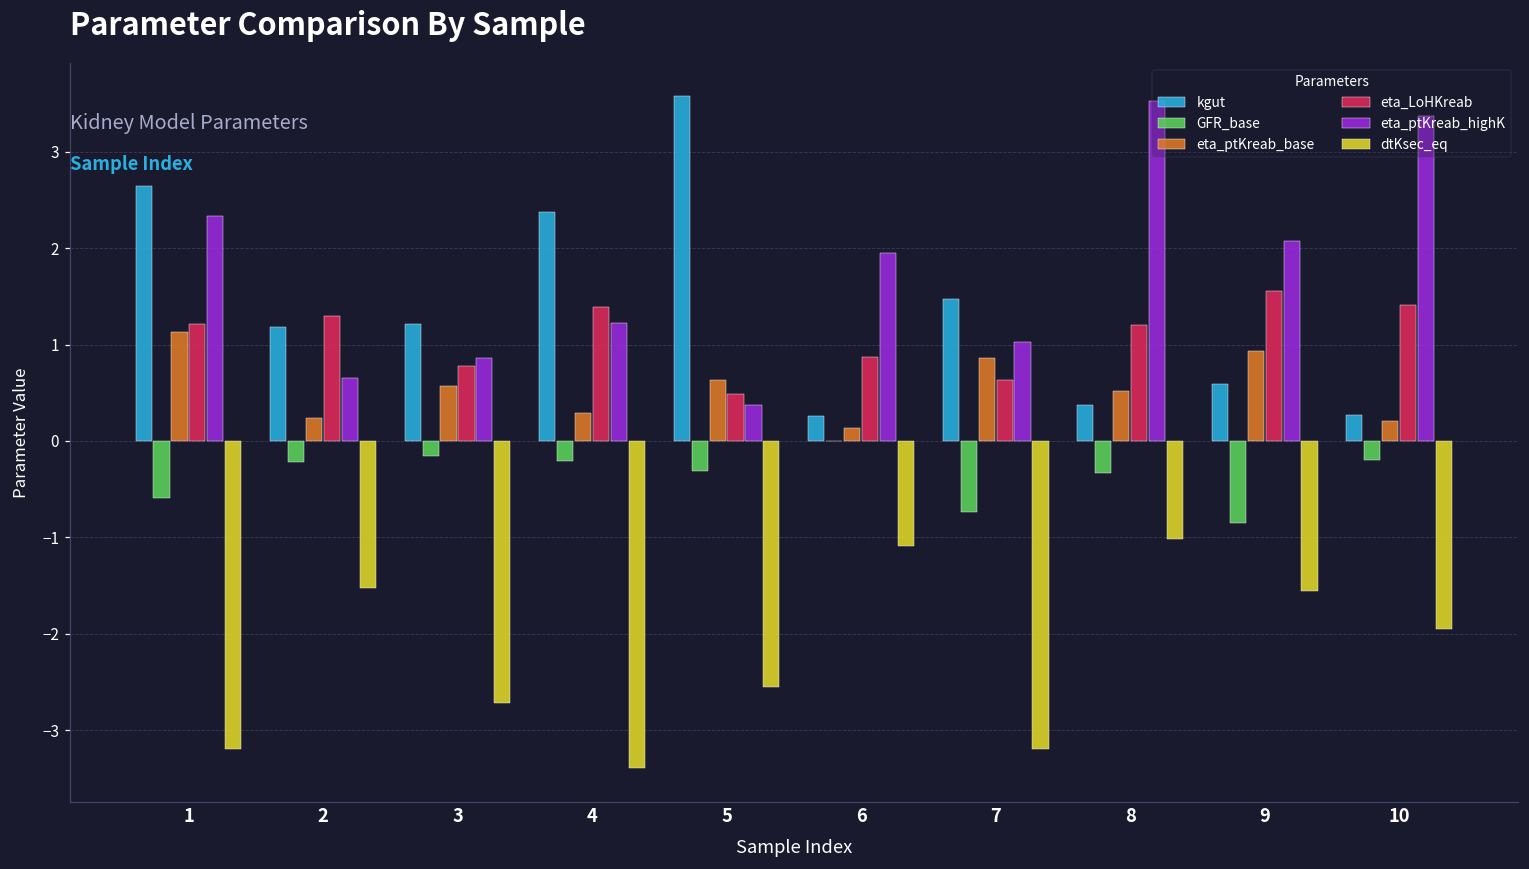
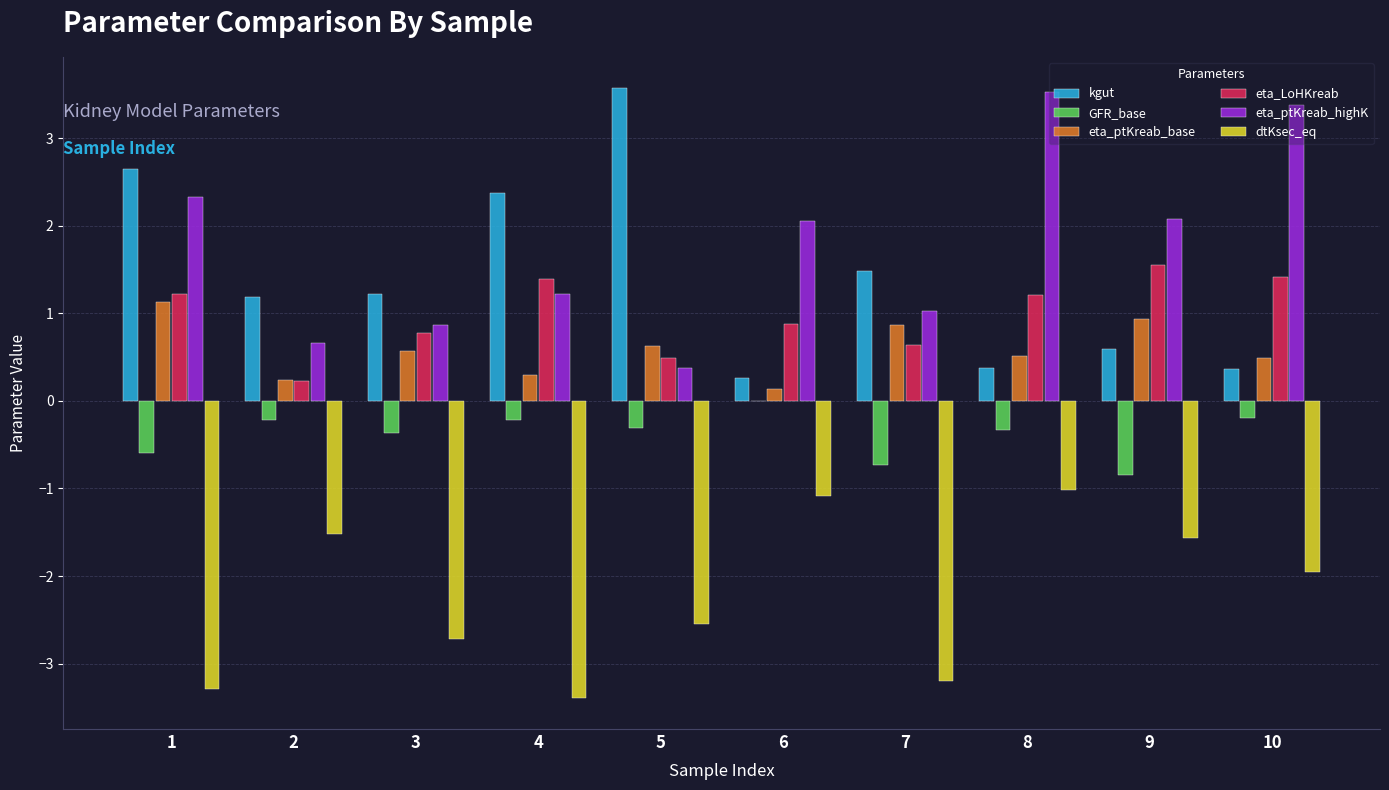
  {
    "kgut": {
      "1": 2.6,
      "2": 1.2,
      "3": 1.2,
      "4": 2.4,
      "5": 3.6,
      "6": 0.3,
      "7": 1.5,
      "8": 0.4,
      "9": 0.6,
-     "10": 0.3
+     "10": 0.4
    },
    "GFR_base": {
      "1": -0.6,
      "2": -0.2,
-     "3": -0.2,
+     "3": -0.4,
      "4": -0.2,
      "5": -0.3,
      "7": -0.7,
      "8": -0.3,
      "9": -0.9,
      "10": -0.2
    },
    "eta_ptKreab_base": {
      "1": 1.1,
      "2": 0.2,
      "3": 0.6,
      "4": 0.3,
      "5": 0.6,
      "6": 0.1,
      "7": 0.9,
      "8": 0.5,
      "9": 0.9,
-     "10": 0.2
+     "10": 0.5
    },
    "eta_LoHKreab": {
      "1": 1.2,
-     "2": 1.3,
+     "2": 0.2,
      "3": 0.8,
      "4": 1.4,
      "5": 0.5,
      "6": 0.9,
      "7": 0.6,
      "8": 1.2,
      "9": 1.6,
      "10": 1.4
    },
    "eta_ptKreab_highK": {
      "1": 2.3,
      "2": 0.7,
      "3": 0.9,
      "4": 1.2,
      "5": 0.4,
-     "6": 2.0,
+     "6": 2.1,
      "7": 1.0,
      "9": 2.1
    },
    "dtKsec_eq": {
-     "1": -3.2,
+     "1": -3.3,
      "2": -1.5,
      "3": -2.7,
      "4": -3.4,
      "5": -2.5,
      "6": -1.1,
      "7": -3.2,
      "8": -1.0,
      "9": -1.6,
      "10": -2.0
    }
  }
